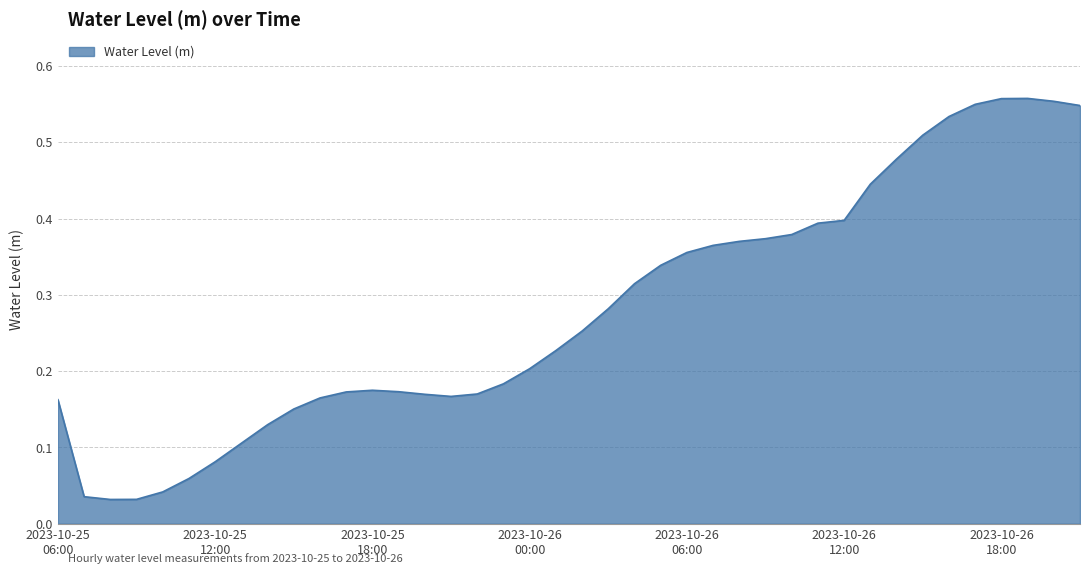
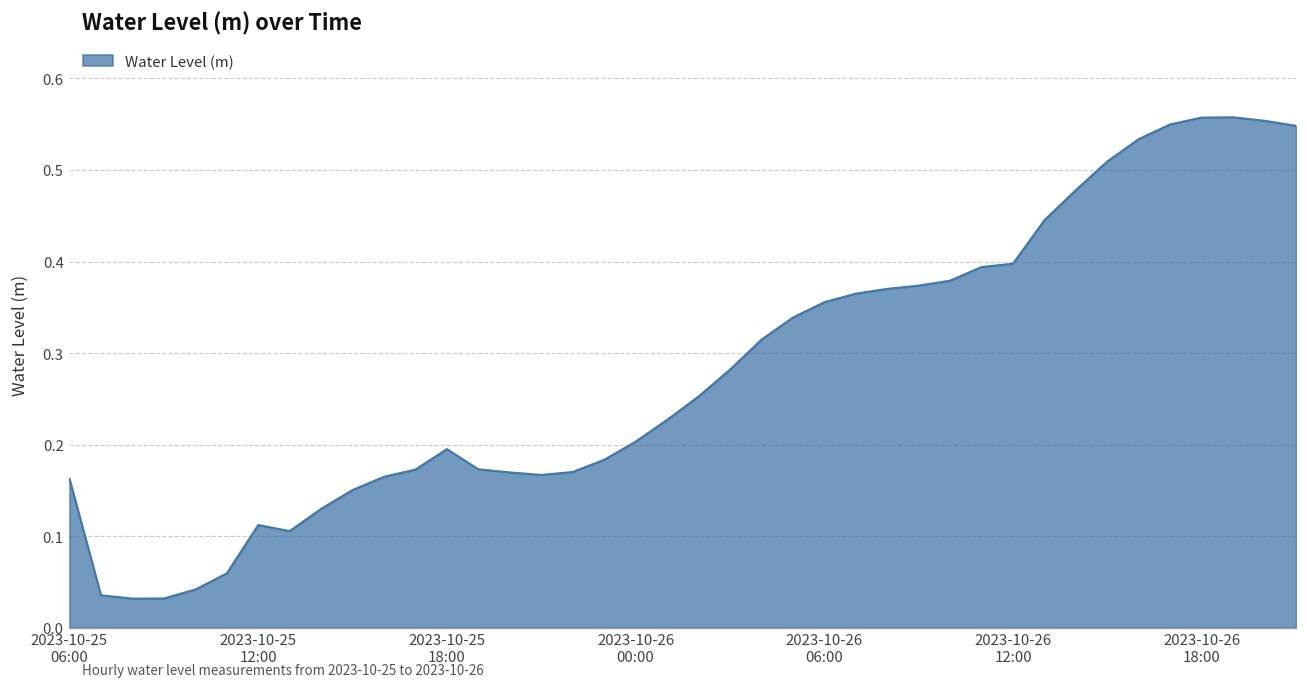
  {
    "2023-10-25 06:00": 0.16,
-   "2023-10-25 12:00": 0.08,
-   "2023-10-25 18:00": 0.17,
+   "2023-10-25 12:00": 0.11,
+   "2023-10-25 18:00": 0.20,
    "2023-10-26 00:00": 0.20,
    "2023-10-26 06:00": 0.36,
    "2023-10-26 12:00": 0.40,
    "2023-10-26 18:00": 0.56
  }
